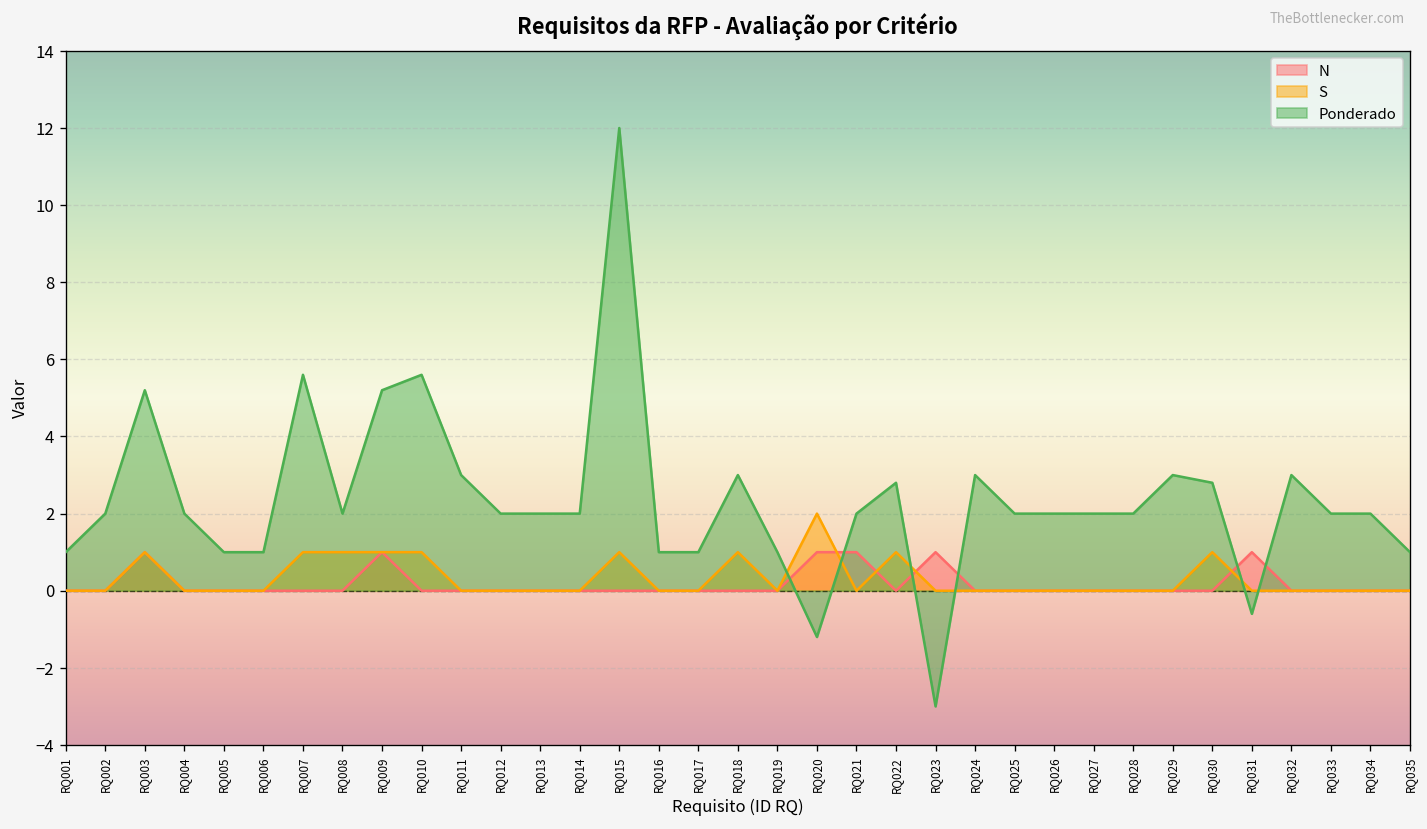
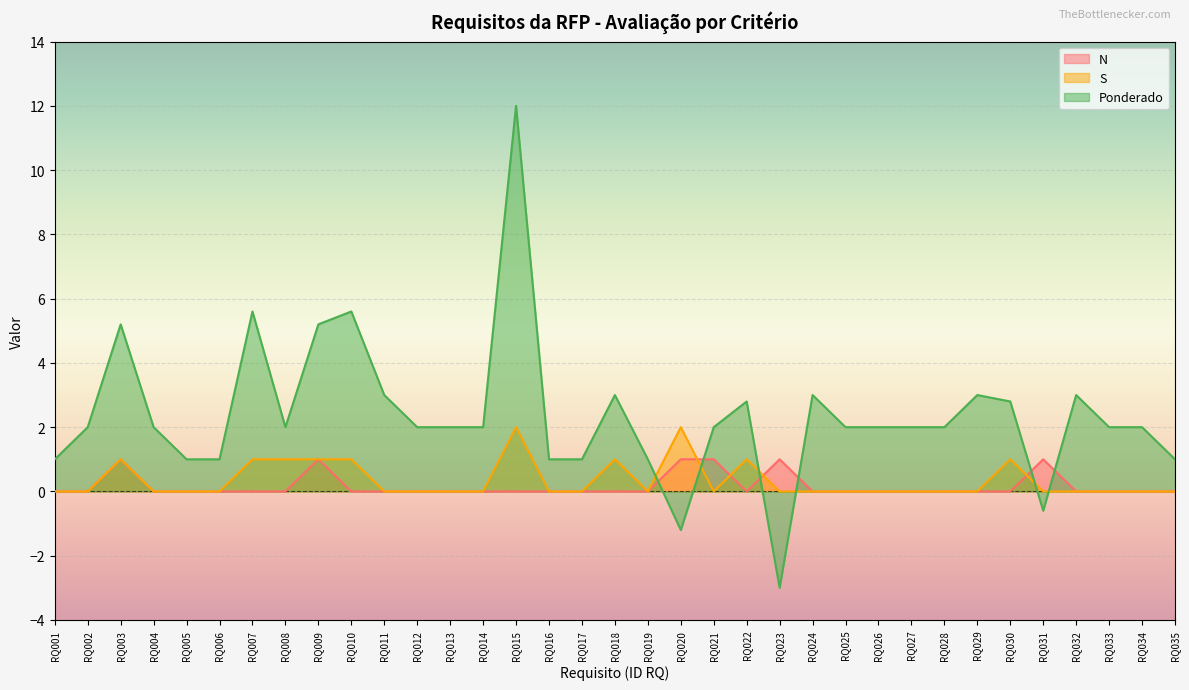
  {
    "N": {
      "RQ007": 0,
      "RQ008": 0,
      "RQ010": 0,
      "RQ015": 0,
      "RQ018": 0,
      "RQ020": 1,
      "RQ021": 1,
      "RQ022": 0,
      "RQ023": 1,
      "RQ030": 0,
      "RQ031": 1
    },
    "S": {
      "RQ007": 1,
      "RQ008": 1,
      "RQ010": 1,
-     "RQ015": 1,
+     "RQ015": 2,
      "RQ018": 1,
      "RQ020": 2,
      "RQ021": 0,
      "RQ022": 1,
      "RQ030": 1
    }
  }
